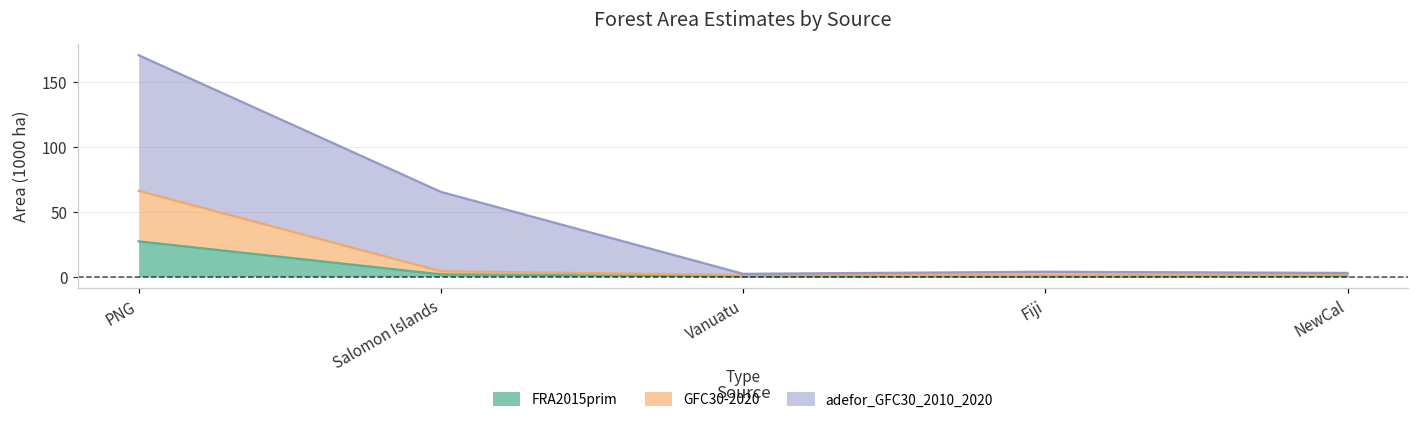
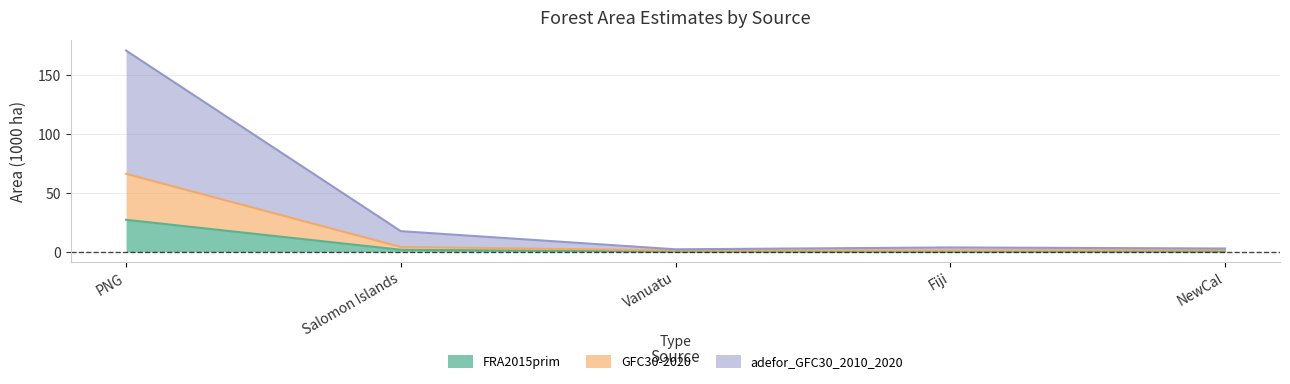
  {
    "FRA2015prim": {
      "PNG": 27,
      "Salomon Islands": 2
    },
    "GFC30-2020": {
      "PNG": 39,
      "Salomon Islands": 2
    },
    "adefor_GFC30_2010_2020": {
      "PNG": 105,
-     "Salomon Islands": 61,
+     "Salomon Islands": 13,
      "Fiji": 3
    }
  }
